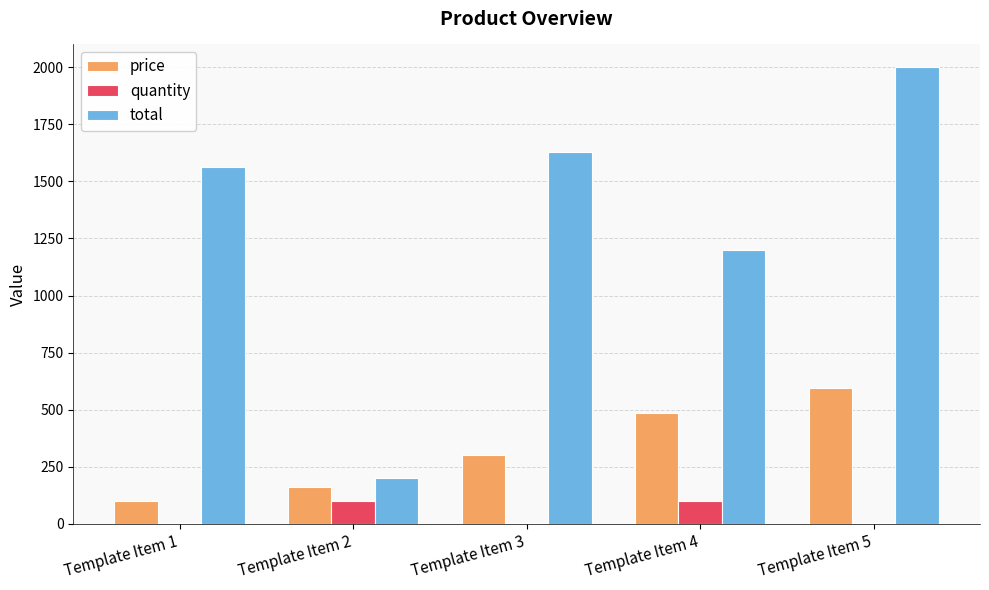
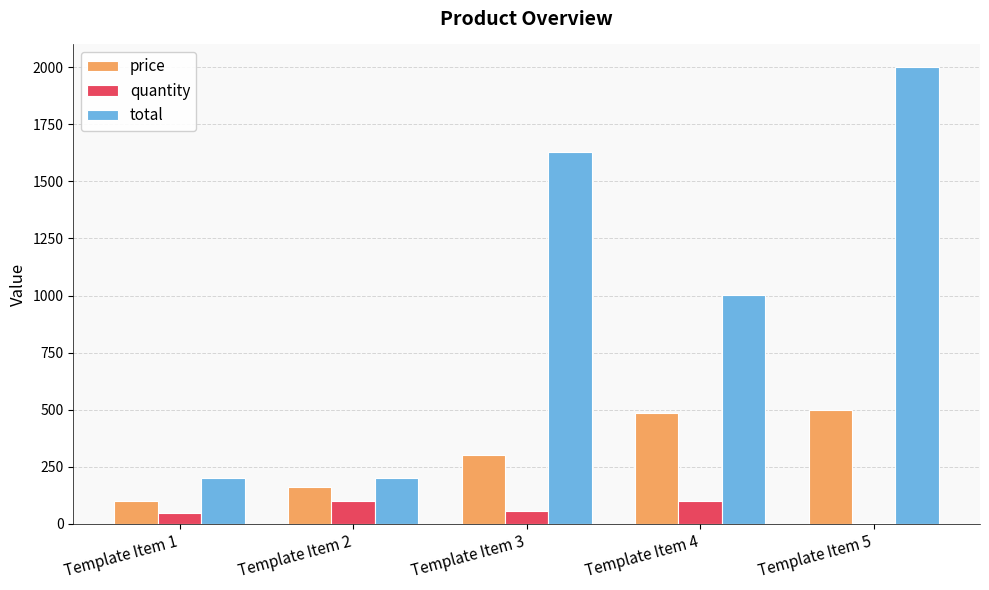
  {
    "price": {
      "Template Item 1": 100,
      "Template Item 2": 160,
      "Template Item 3": 300,
      "Template Item 4": 480,
-     "Template Item 5": 590
+     "Template Item 5": 500
    },
    "quantity": {
-     "Template Item 1": 0,
+     "Template Item 1": 50,
      "Template Item 2": 100,
-     "Template Item 3": 10,
+     "Template Item 3": 60,
      "Template Item 4": 100
    },
    "total": {
-     "Template Item 1": 1570,
+     "Template Item 1": 200,
      "Template Item 2": 200,
      "Template Item 3": 1630,
-     "Template Item 4": 1200,
+     "Template Item 4": 1000,
      "Template Item 5": 2000
    }
  }
